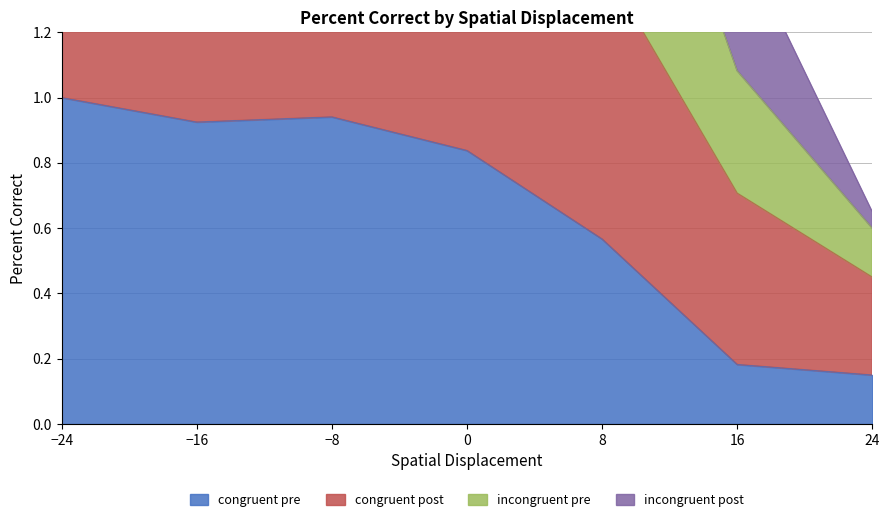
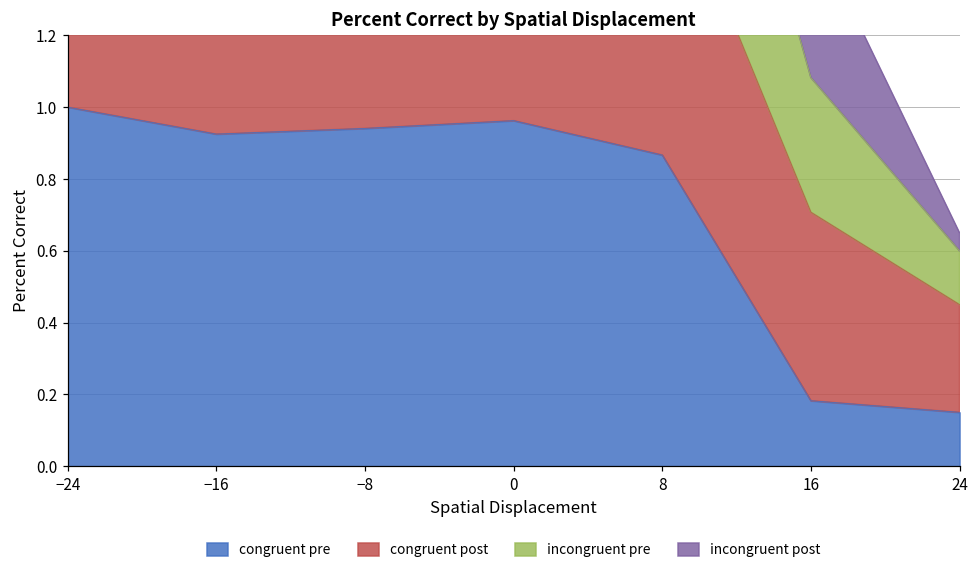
  {
    "congruent pre": {
      "−24": 1.00,
      "−16": 0.93,
      "−8": 0.94,
-     "0": 0.84,
-     "8": 0.57,
+     "0": 0.96,
+     "8": 0.87,
      "16": 0.18,
      "24": 0.15
    },
    "congruent post": {
      "16": 0.53,
      "24": 0.30
    },
    "incongruent pre": {
      "16": 0.38,
      "24": 0.15
    },
    "incongruent post": {
      "24": 0.05
    }
  }
